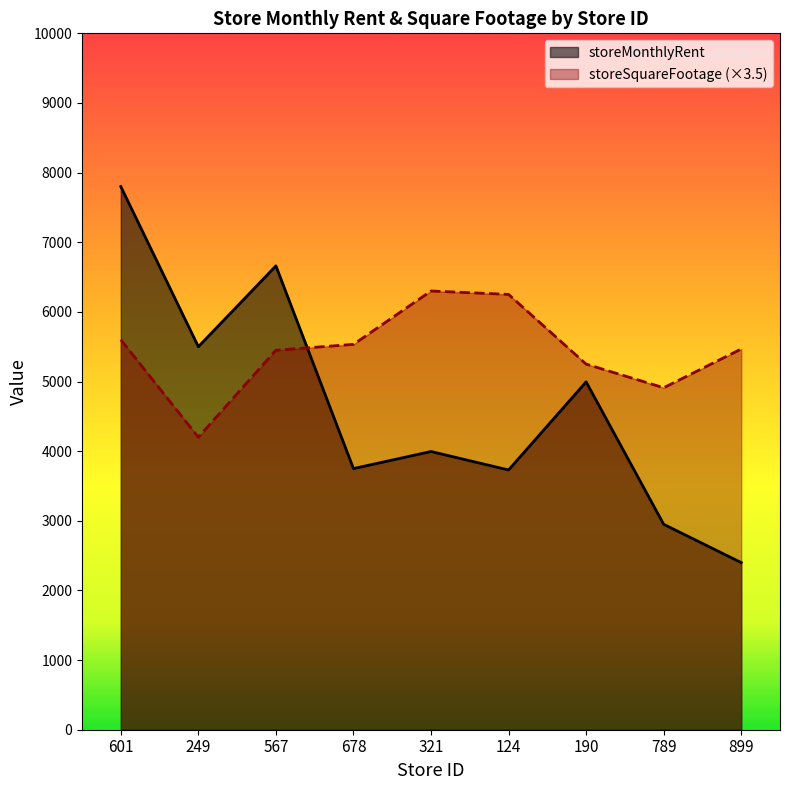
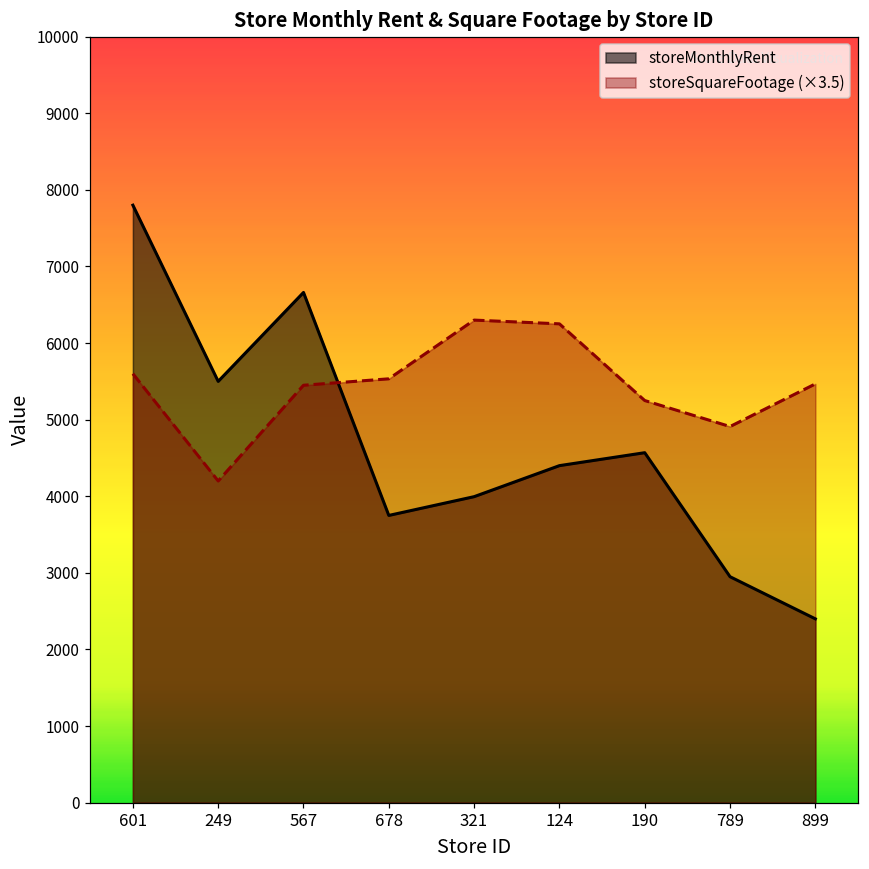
  {
    "storeMonthlyRent": {
      "601": 7800,
      "249": 5500,
      "567": 6700,
      "678": 3800,
      "321": 4000,
-     "124": 3700,
-     "190": 5000,
+     "124": 4400,
+     "190": 4600,
      "789": 3000,
      "899": 2400
    },
    "storeSquareFootage (×3.5)": {
      "601": 5600,
      "249": 4200,
      "567": 5400,
      "678": 5500,
      "321": 6300,
      "124": 6300,
      "190": 5300,
      "789": 4900,
      "899": 5500
    }
  }
